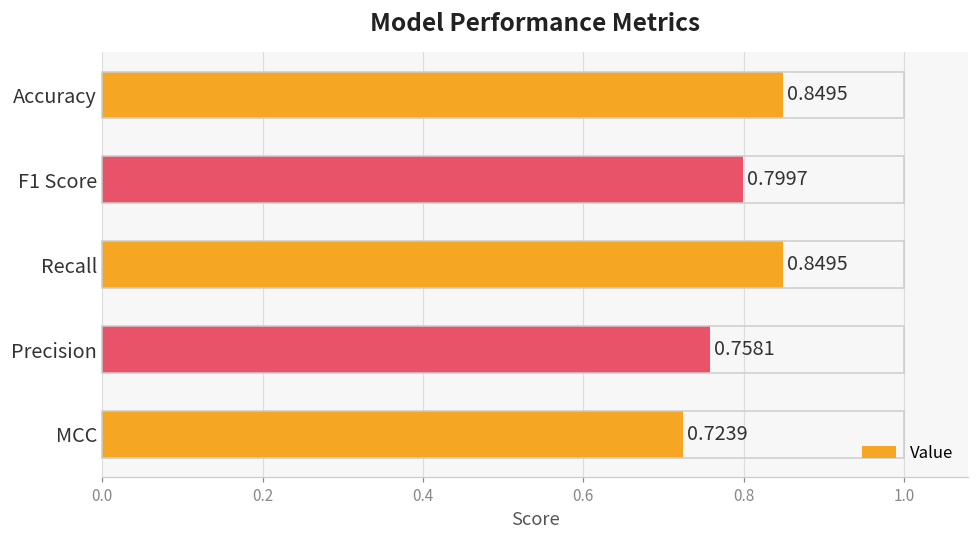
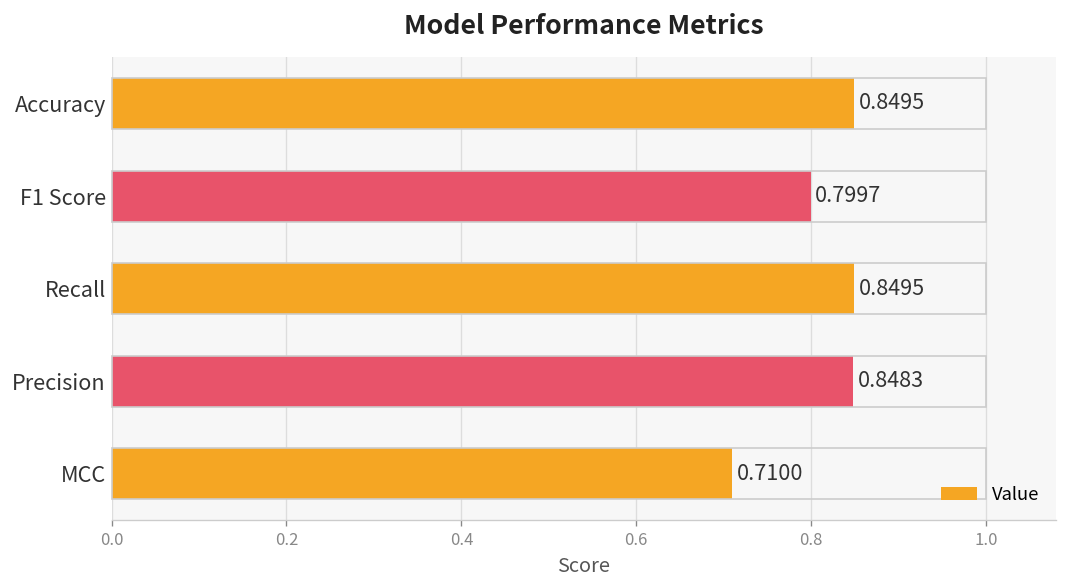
  {
    "Accuracy": 0.8495,
    "F1 Score": 0.7997,
    "Recall": 0.8495,
-   "Precision": 0.7581,
-   "MCC": 0.7239
+   "Precision": 0.8483,
+   "MCC": 0.7100
  }
